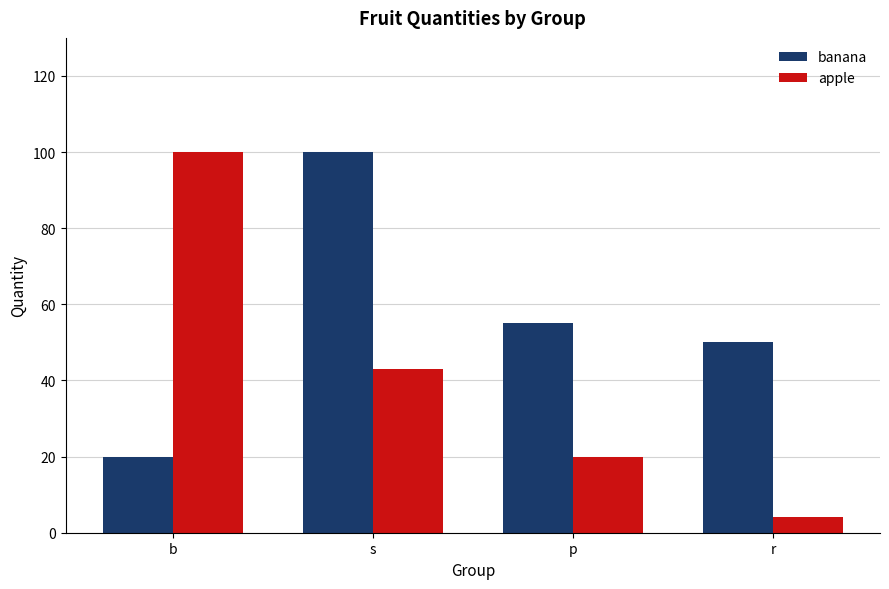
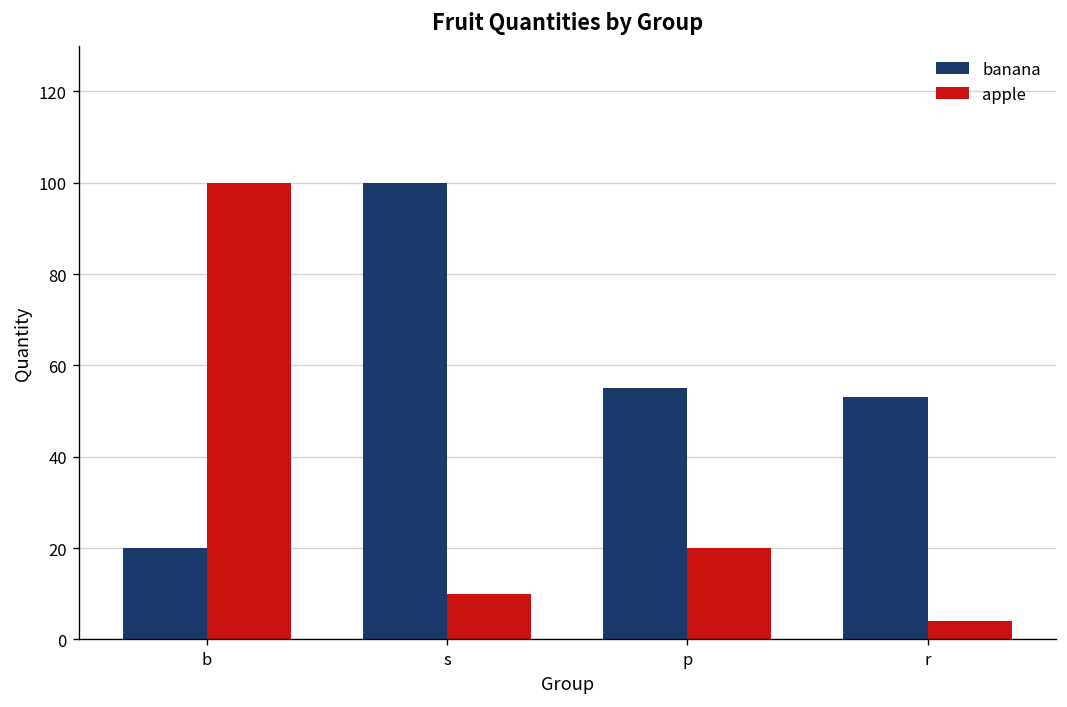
  {
    "banana": {
      "b": 20,
      "s": 100,
      "p": 55,
-     "r": 50
+     "r": 53
    },
    "apple": {
      "b": 100,
-     "s": 43,
+     "s": 10,
      "p": 20,
      "r": 4
    }
  }
